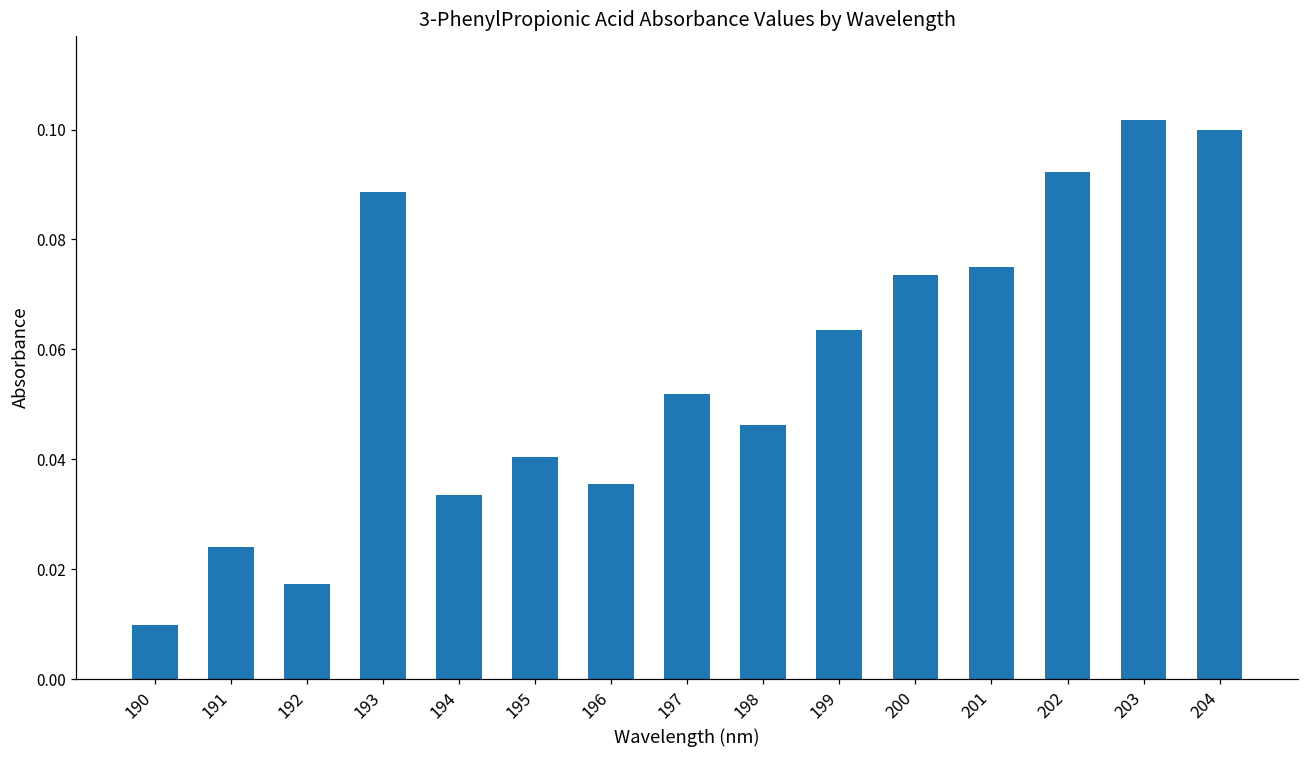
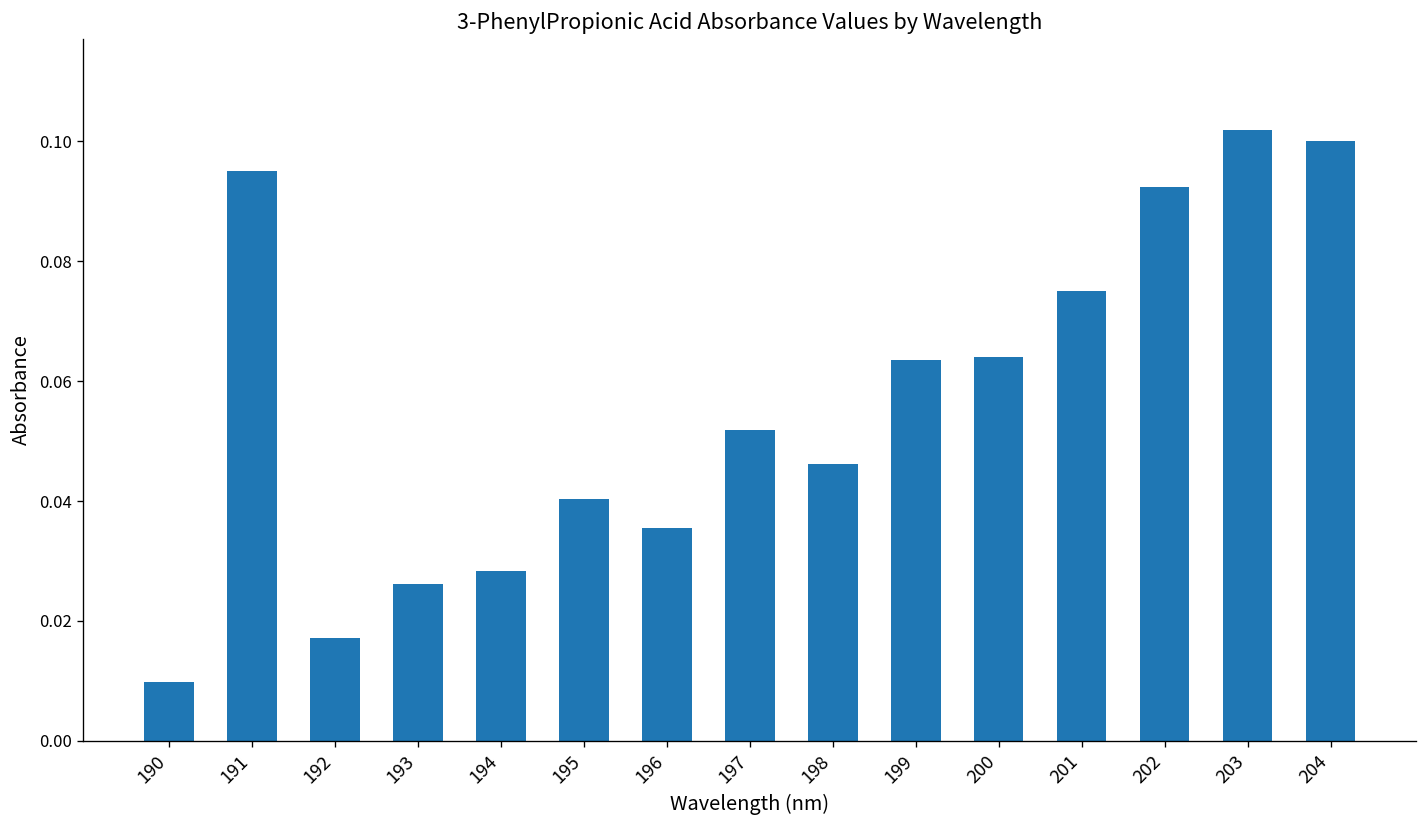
  {
    "190": 0.010,
-   "191": 0.024,
+   "191": 0.095,
    "192": 0.017,
-   "193": 0.089,
-   "194": 0.033,
+   "193": 0.026,
+   "194": 0.028,
    "195": 0.040,
    "196": 0.036,
    "197": 0.052,
    "198": 0.046,
    "199": 0.064,
-   "200": 0.074,
+   "200": 0.064,
    "201": 0.075,
    "202": 0.092,
    "203": 0.102,
    "204": 0.100
  }
